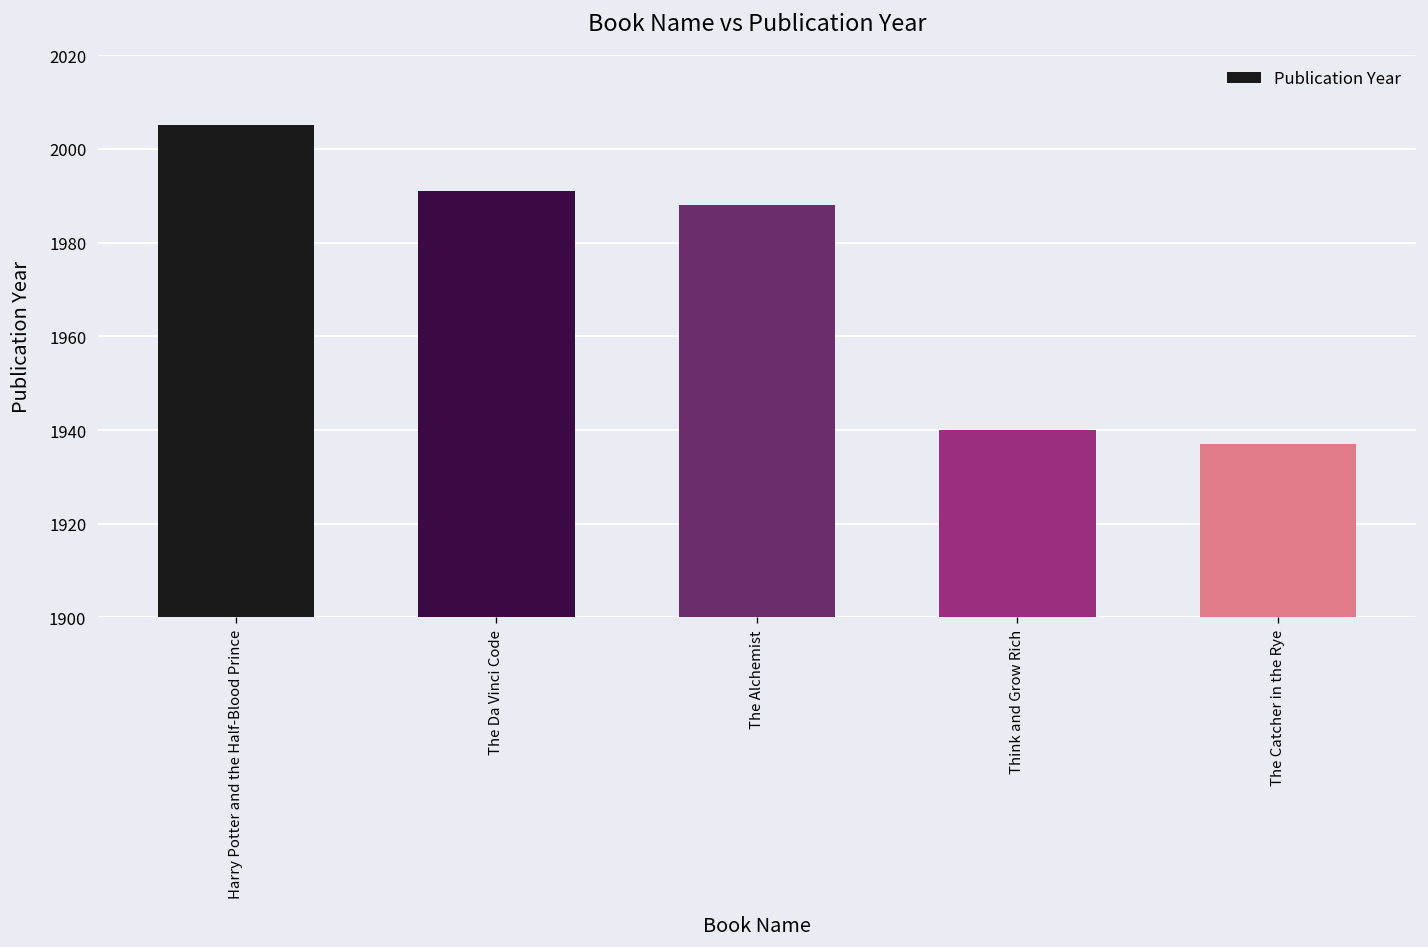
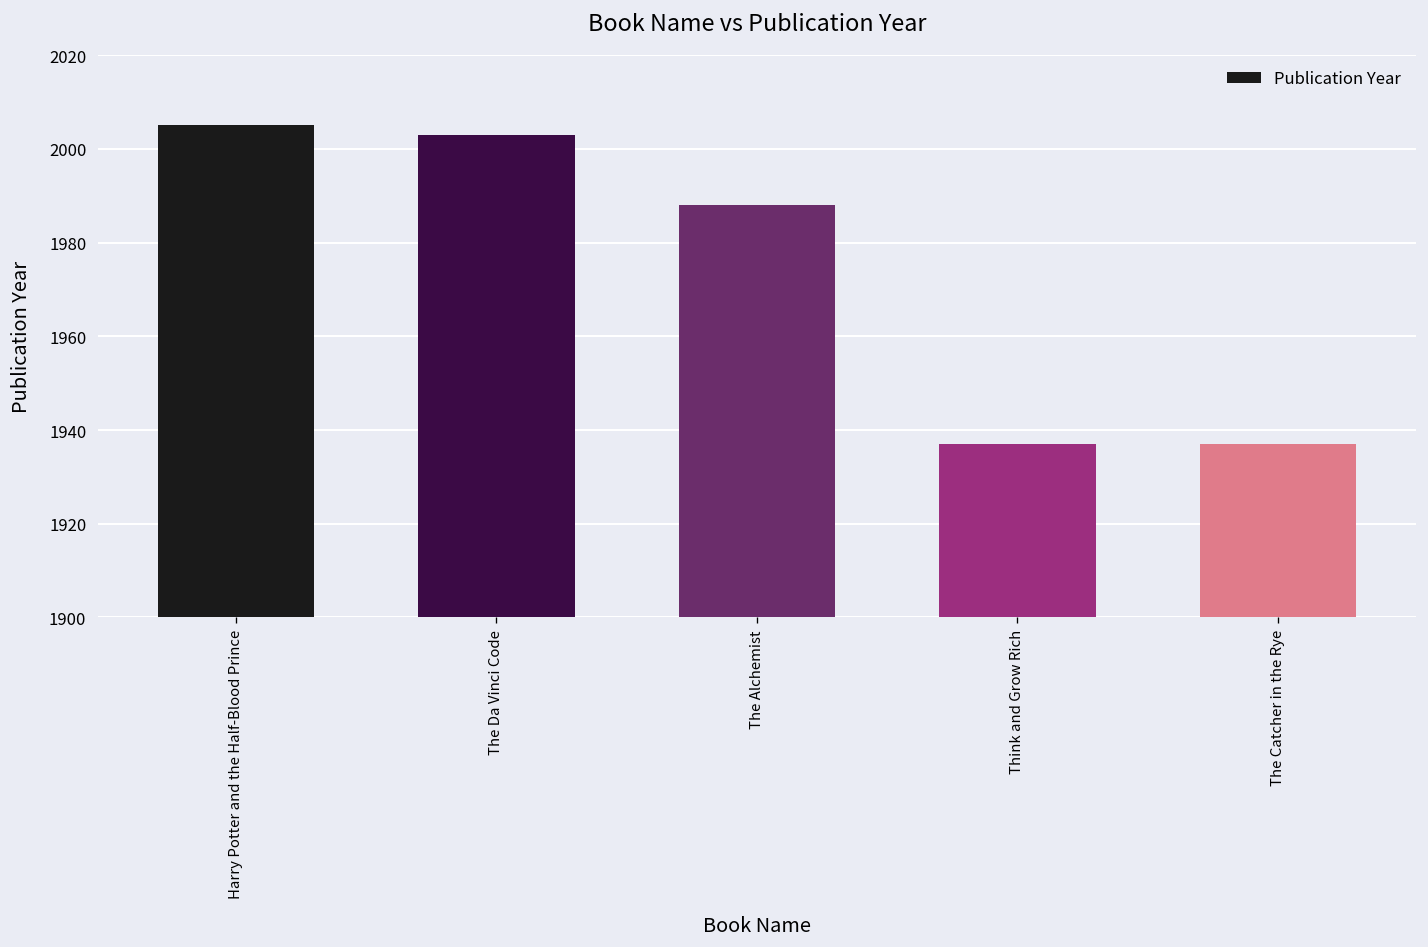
  {
    "Harry Potter and the Half-Blood Prince": 2005,
-   "The Da Vinci Code": 1991,
+   "The Da Vinci Code": 2003,
    "The Alchemist": 1988,
-   "Think and Grow Rich": 1940,
+   "Think and Grow Rich": 1937,
    "The Catcher in the Rye": 1937
  }
